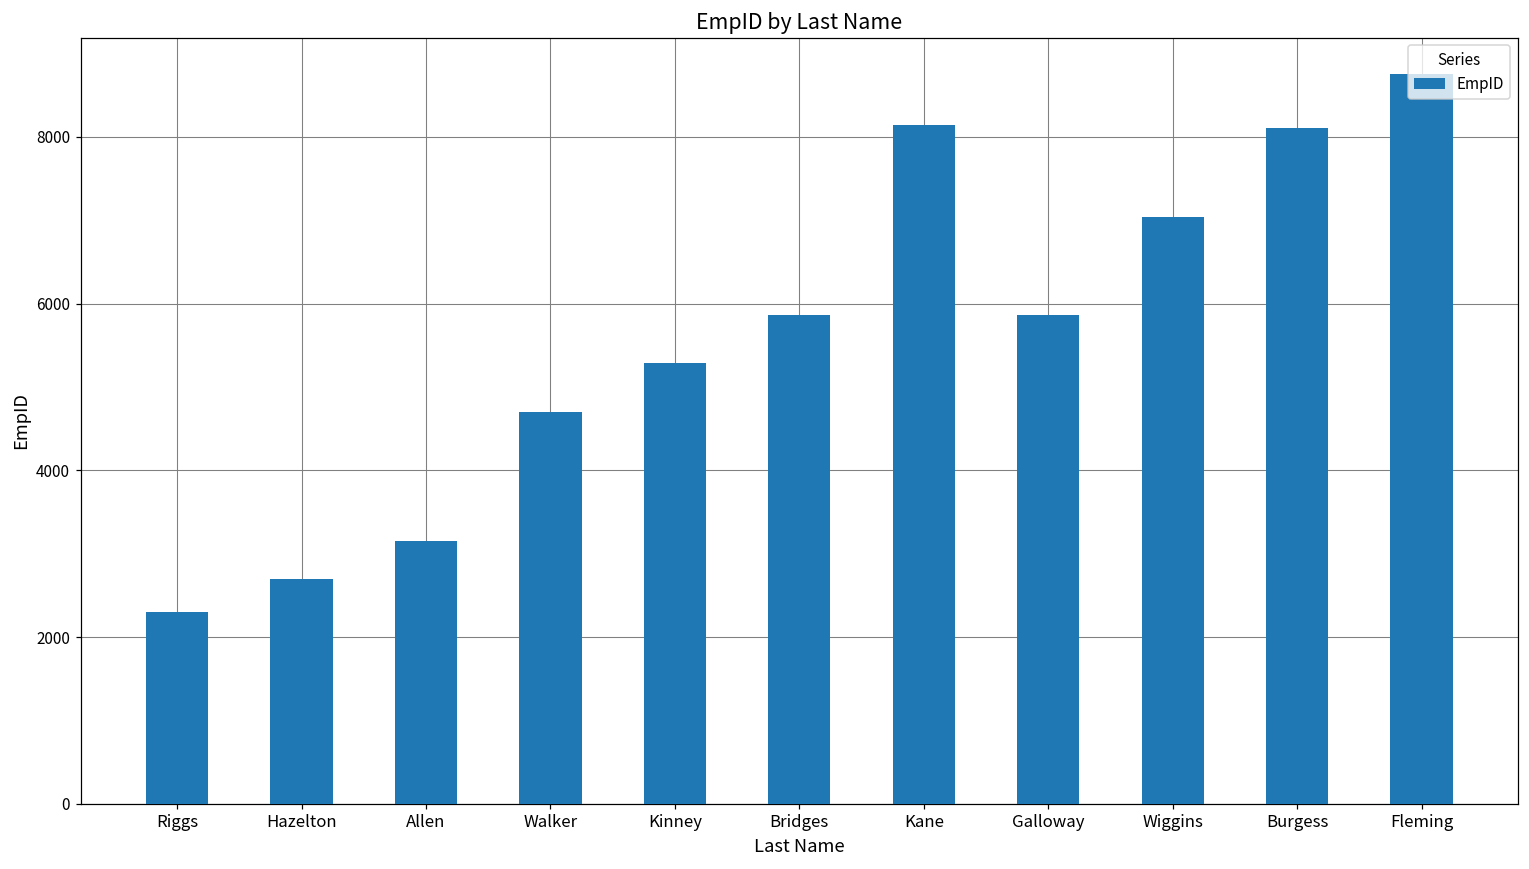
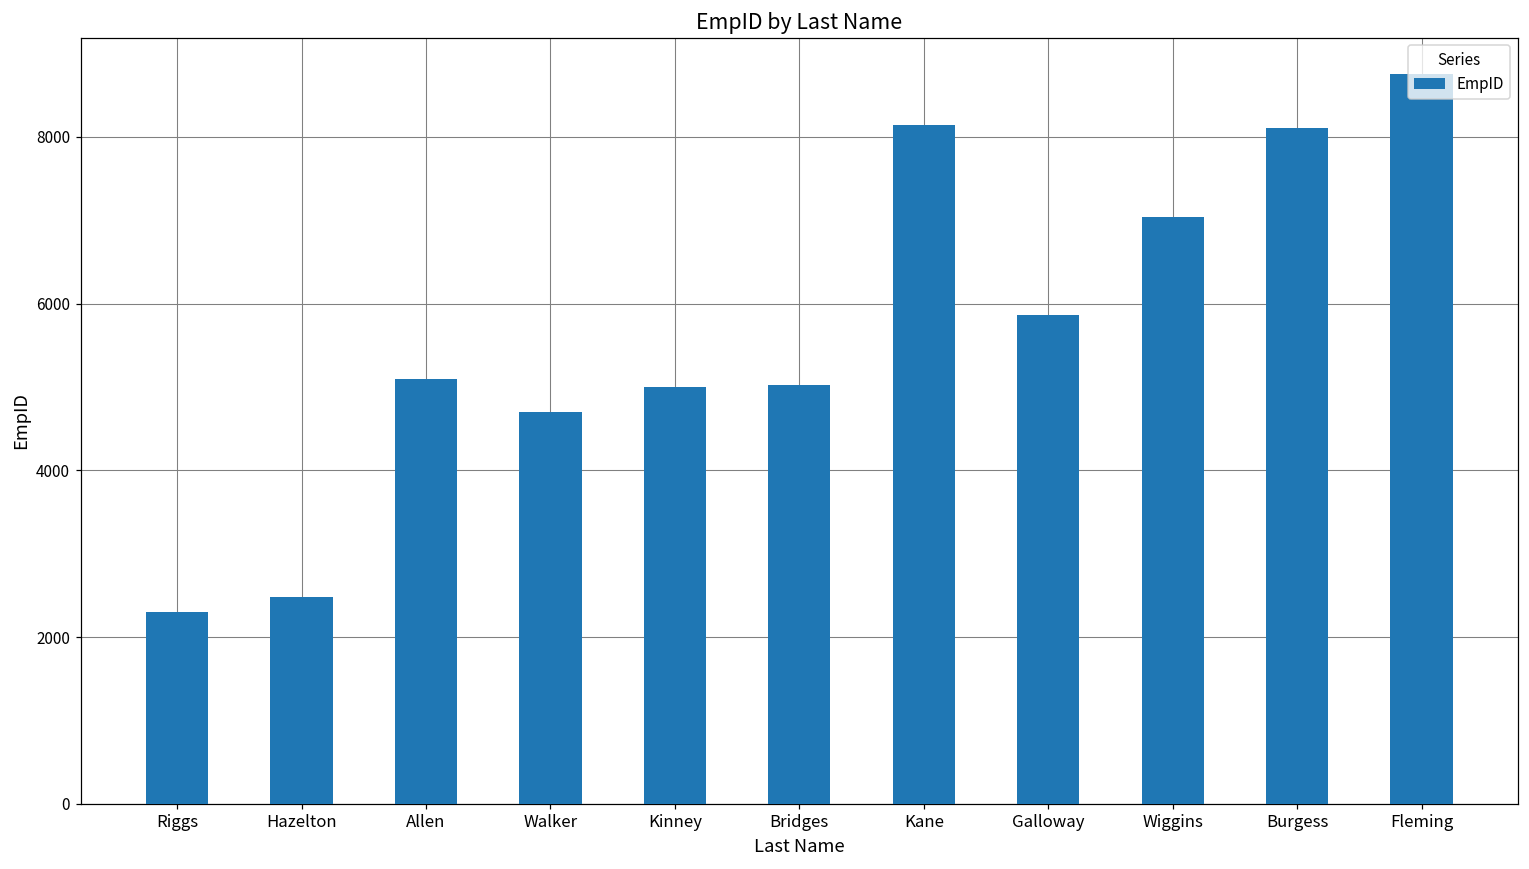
  {
    "Riggs": 2300,
-   "Hazelton": 2700,
-   "Allen": 3200,
+   "Hazelton": 2500,
+   "Allen": 5100,
    "Walker": 4700,
-   "Kinney": 5300,
-   "Bridges": 5900,
+   "Kinney": 5000,
+   "Bridges": 5000,
    "Kane": 8100,
    "Galloway": 5900,
    "Wiggins": 7000,
    "Burgess": 8100
  }
